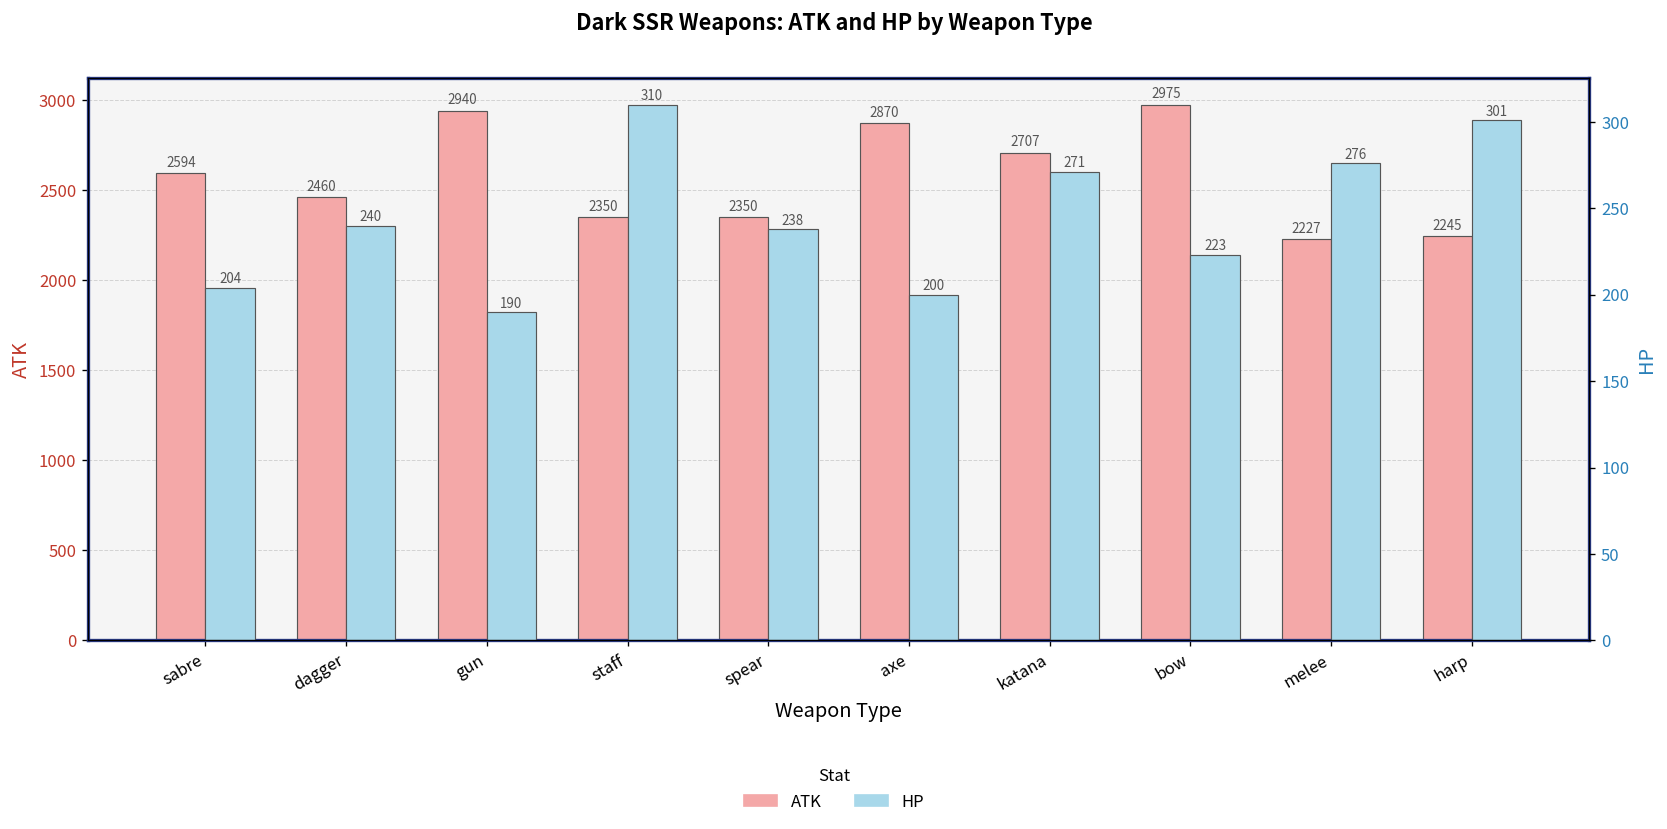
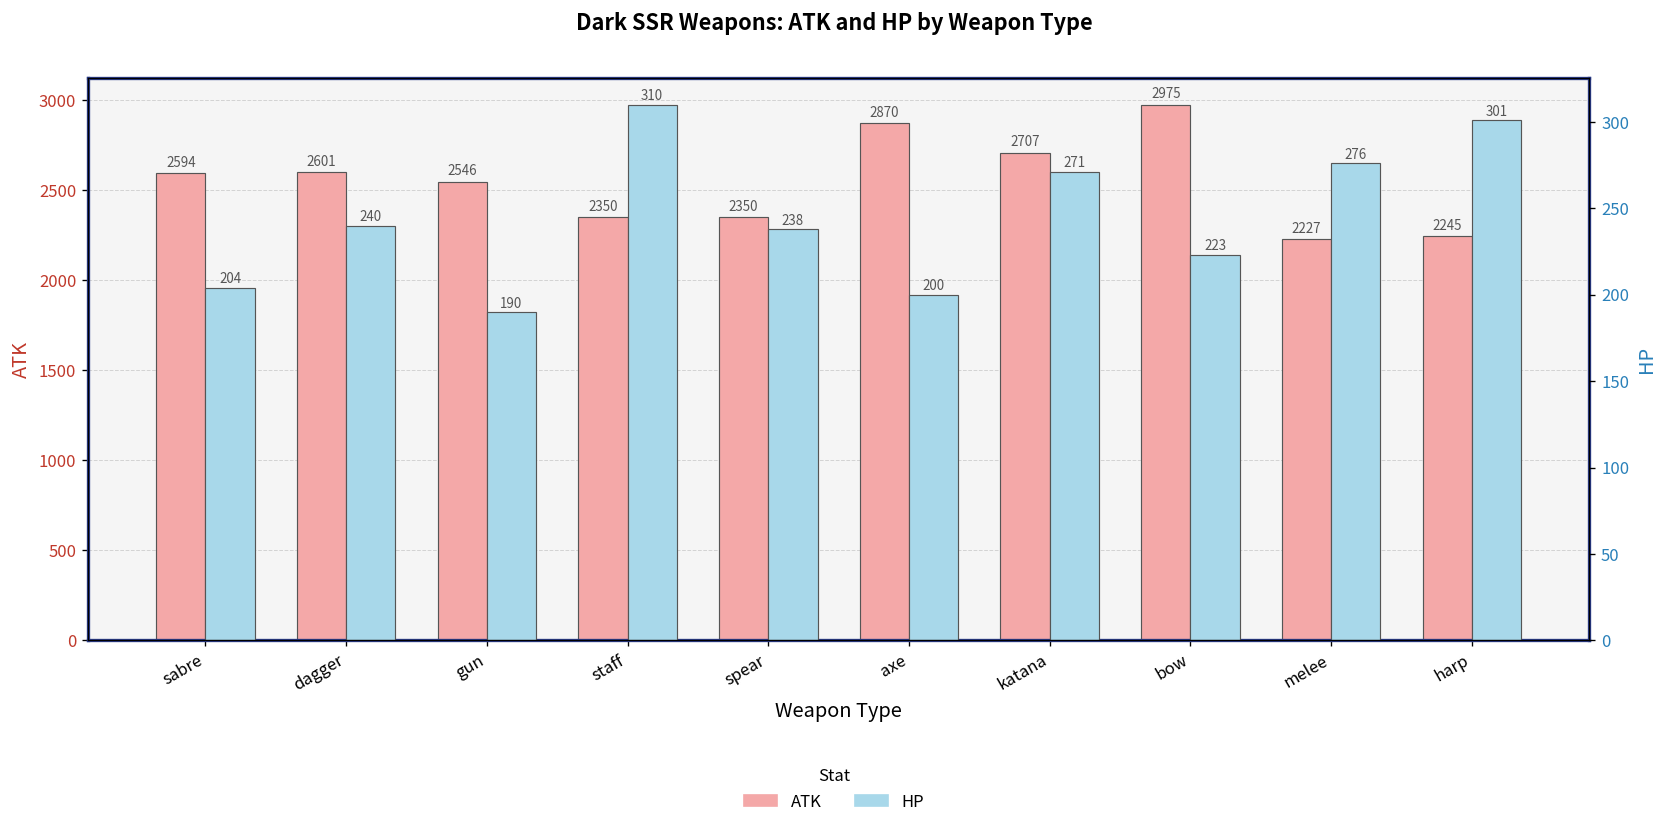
  {
    "ATK": {
      "sabre": 2594,
-     "dagger": 2460,
-     "gun": 2940,
+     "dagger": 2601,
+     "gun": 2546,
      "staff": 2350,
      "spear": 2350,
      "axe": 2870,
      "katana": 2707,
      "bow": 2975,
      "melee": 2227,
      "harp": 2245
    },
    "HP": {
      "sabre": 204,
      "dagger": 240,
      "gun": 190,
      "staff": 310,
      "spear": 238,
      "axe": 200,
      "katana": 271,
      "bow": 223,
      "melee": 276,
      "harp": 301
    }
  }
